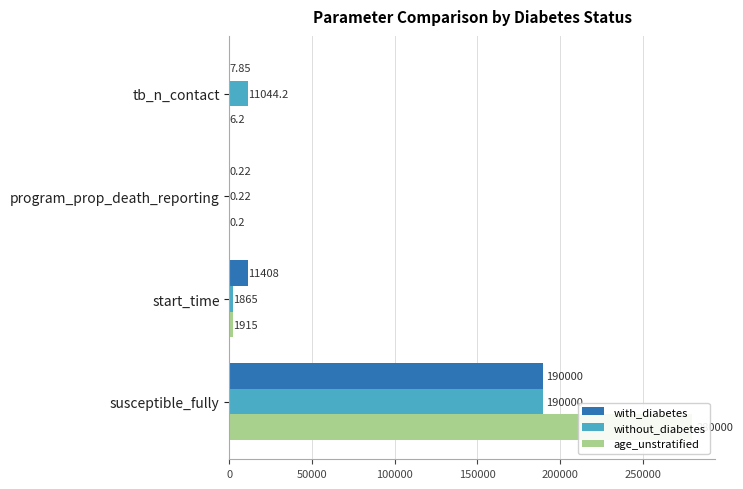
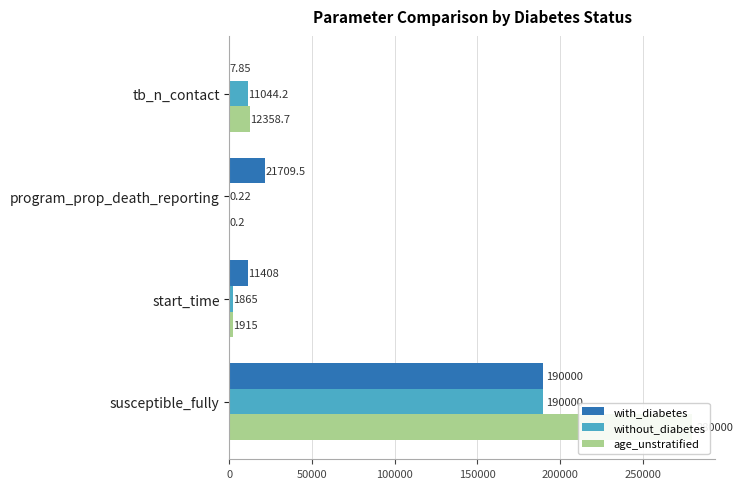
  {
    "with_diabetes": {
      "tb_n_contact": 7.85,
-     "program_prop_death_reporting": 0.22,
+     "program_prop_death_reporting": 21709.5,
      "start_time": 11408,
      "susceptible_fully": 190000
    },
    "without_diabetes": {
      "tb_n_contact": 11044.2,
      "program_prop_death_reporting": 0.22,
      "start_time": 1865
    },
    "age_unstratified": {
-     "tb_n_contact": 6.2,
+     "tb_n_contact": 12358.7,
      "program_prop_death_reporting": 0.2,
      "start_time": 1915
    }
  }
